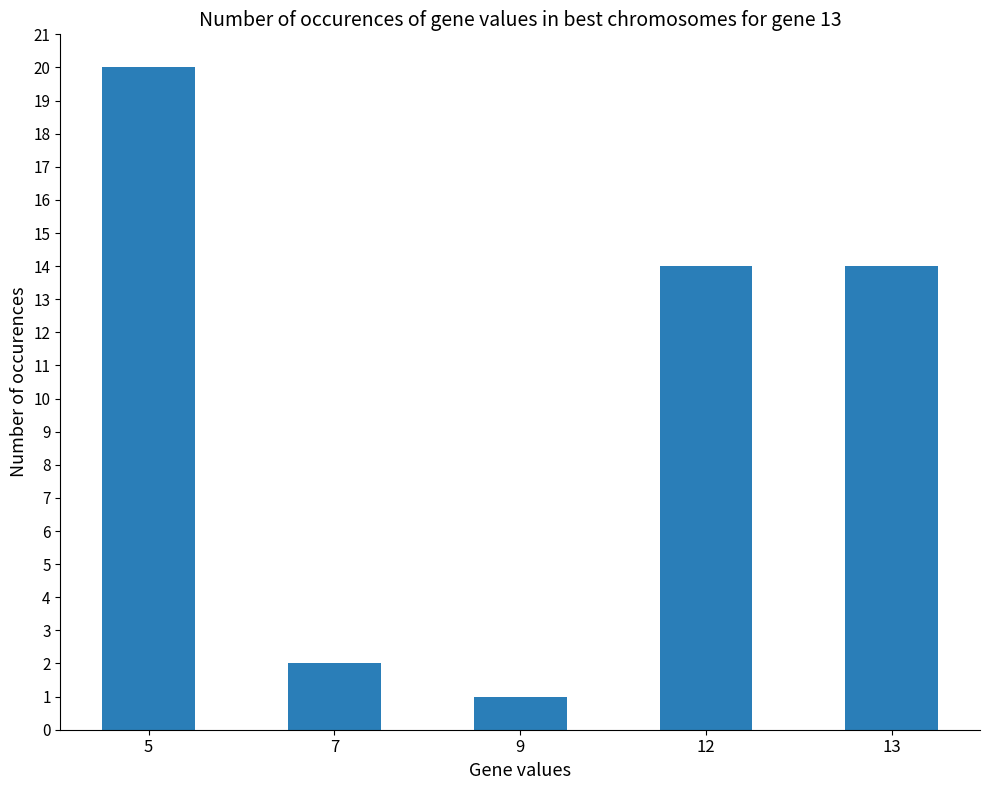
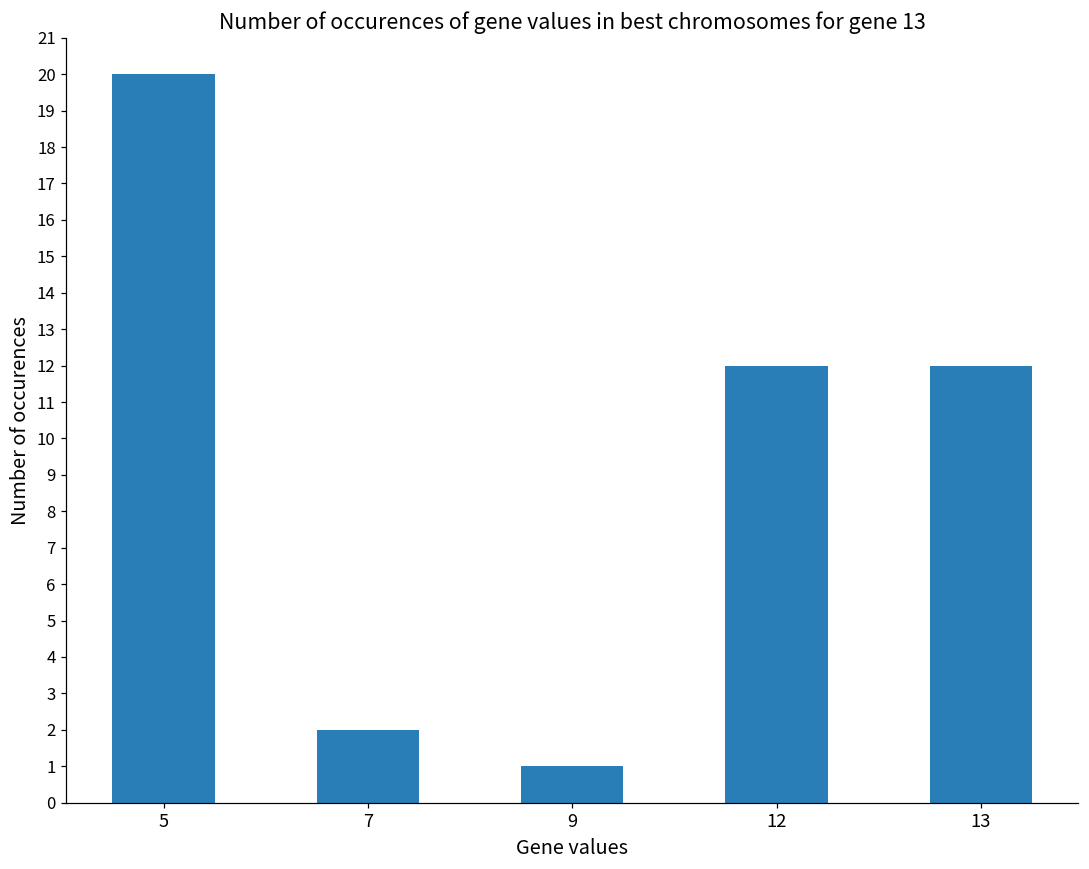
  {
    "5": 20,
    "7": 2,
    "9": 1,
-   "12": 14,
-   "13": 14
+   "12": 12,
+   "13": 12
  }
